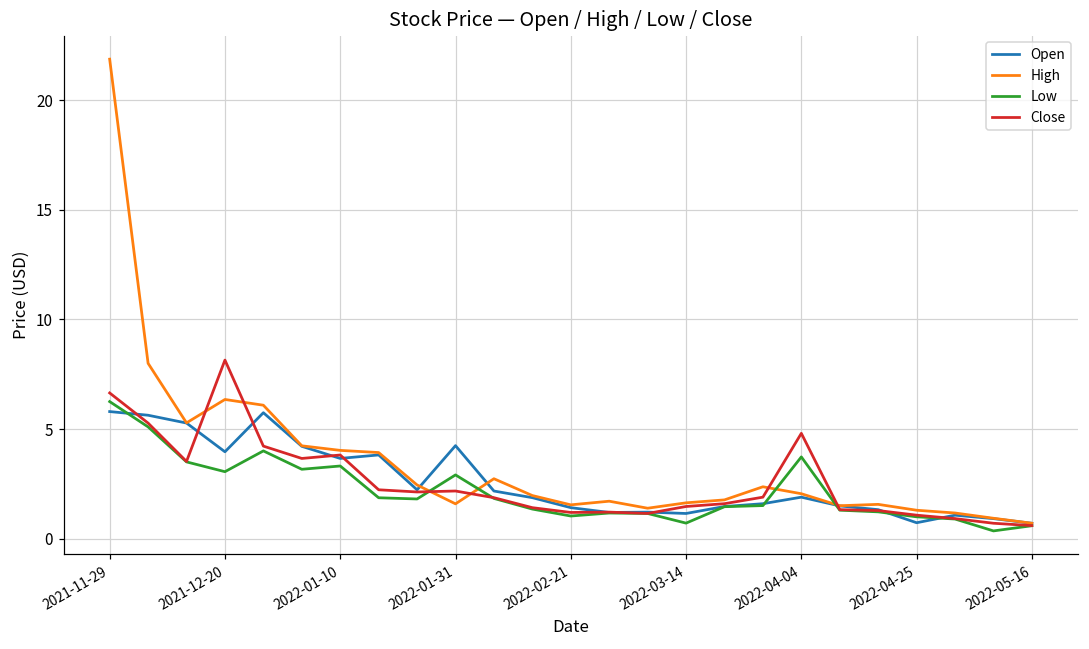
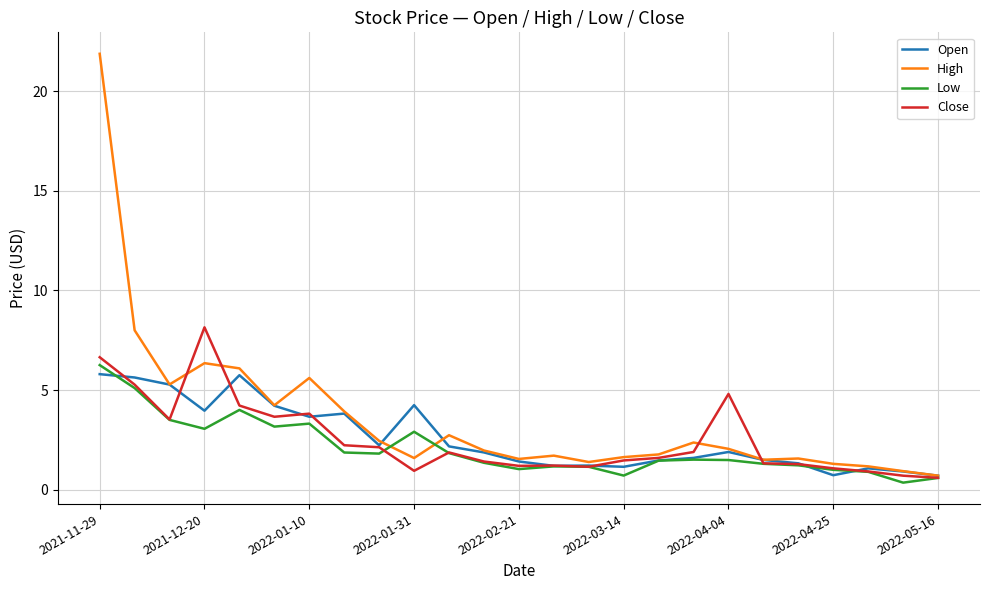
  {
    "Open": {
      "2021-11-29": 5.8,
      "2021-12-20": 4.0,
      "2022-01-10": 3.7,
      "2022-01-31": 4.2,
      "2022-02-21": 1.4,
      "2022-03-14": 1.2,
      "2022-04-04": 1.9,
      "2022-04-25": 0.7
    },
    "High": {
      "2021-11-29": 21.9,
      "2021-12-20": 6.4,
-     "2022-01-10": 4.0,
+     "2022-01-10": 5.6,
      "2022-01-31": 1.6,
      "2022-02-21": 1.5,
      "2022-03-14": 1.6,
      "2022-04-04": 2.1,
      "2022-04-25": 1.3
    },
    "Low": {
      "2021-11-29": 6.3,
      "2021-12-20": 3.1,
      "2022-01-10": 3.3,
      "2022-01-31": 2.9,
      "2022-02-21": 1.0,
      "2022-03-14": 0.7,
-     "2022-04-04": 3.7
+     "2022-04-04": 1.5
    },
    "Close": {
      "2021-11-29": 6.6,
      "2021-12-20": 8.1,
      "2022-01-10": 3.8,
-     "2022-01-31": 2.2,
+     "2022-01-31": 0.9,
      "2022-02-21": 1.2,
      "2022-03-14": 1.5,
      "2022-04-04": 4.8
    }
  }
